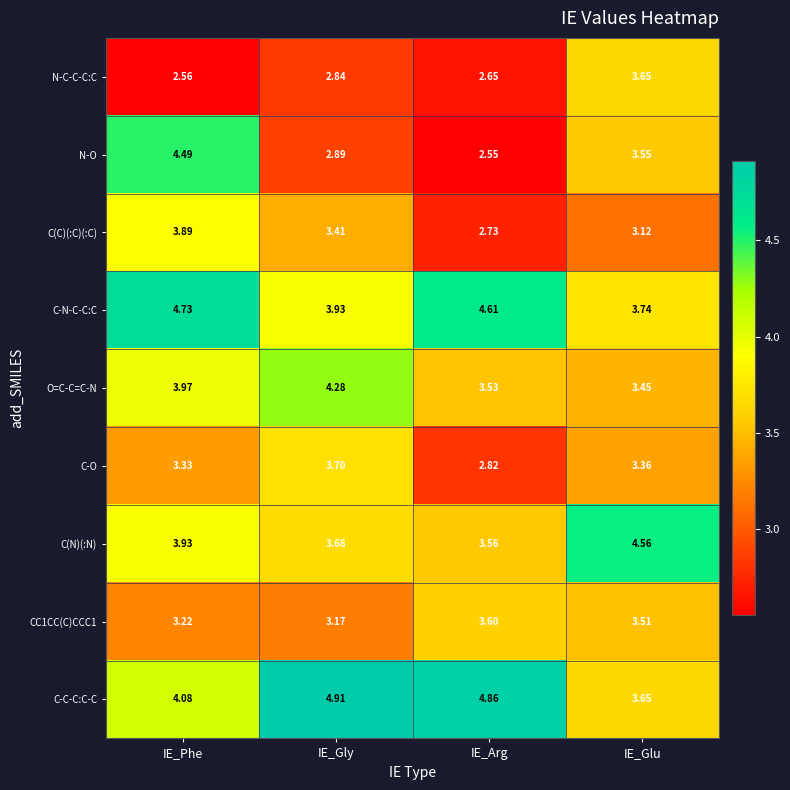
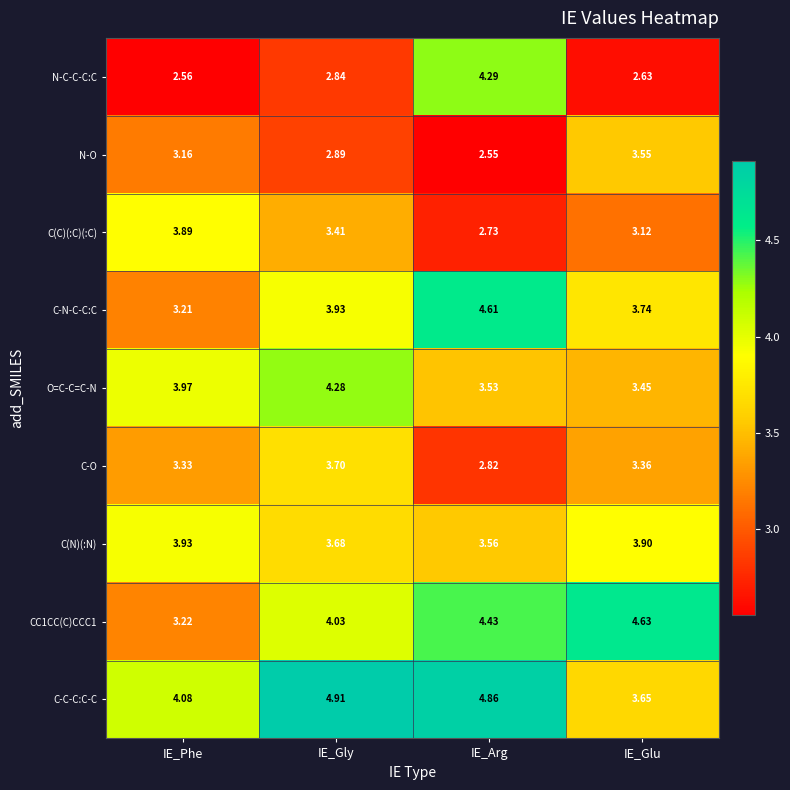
  {
    "N-C-C-C:C": {
      "IE_Phe": 2.56,
      "IE_Gly": 2.84,
-     "IE_Arg": 2.65,
-     "IE_Glu": 3.65
+     "IE_Arg": 4.29,
+     "IE_Glu": 2.63
    },
    "N-O": {
-     "IE_Phe": 4.49,
+     "IE_Phe": 3.16,
      "IE_Gly": 2.89,
      "IE_Arg": 2.55,
      "IE_Glu": 3.55
    },
    "C(C)(:C)(:C)": {
      "IE_Phe": 3.89,
      "IE_Gly": 3.41,
      "IE_Arg": 2.73,
      "IE_Glu": 3.12
    },
    "C-N-C-C:C": {
-     "IE_Phe": 4.73,
+     "IE_Phe": 3.21,
      "IE_Gly": 3.93,
      "IE_Arg": 4.61,
      "IE_Glu": 3.74
    },
    "O=C-C=C-N": {
      "IE_Phe": 3.97,
      "IE_Gly": 4.28,
      "IE_Arg": 3.53,
      "IE_Glu": 3.45
    },
    "C-O": {
      "IE_Phe": 3.33,
      "IE_Gly": 3.70,
      "IE_Arg": 2.82,
      "IE_Glu": 3.36
    },
    "C(N)(:N)": {
      "IE_Phe": 3.93,
      "IE_Gly": 3.68,
      "IE_Arg": 3.56,
-     "IE_Glu": 4.56
+     "IE_Glu": 3.90
    },
    "CC1CC(C)CCC1": {
      "IE_Phe": 3.22,
-     "IE_Gly": 3.17,
-     "IE_Arg": 3.60,
-     "IE_Glu": 3.51
+     "IE_Gly": 4.03,
+     "IE_Arg": 4.43,
+     "IE_Glu": 4.63
    },
    "C-C-C:C-C": {
      "IE_Phe": 4.08,
      "IE_Gly": 4.91,
      "IE_Arg": 4.86,
      "IE_Glu": 3.65
    }
  }
